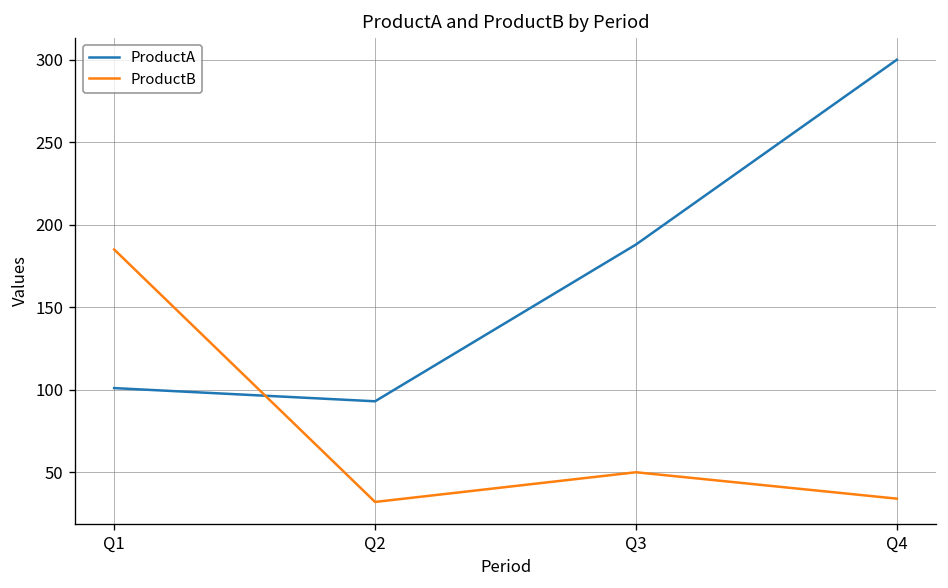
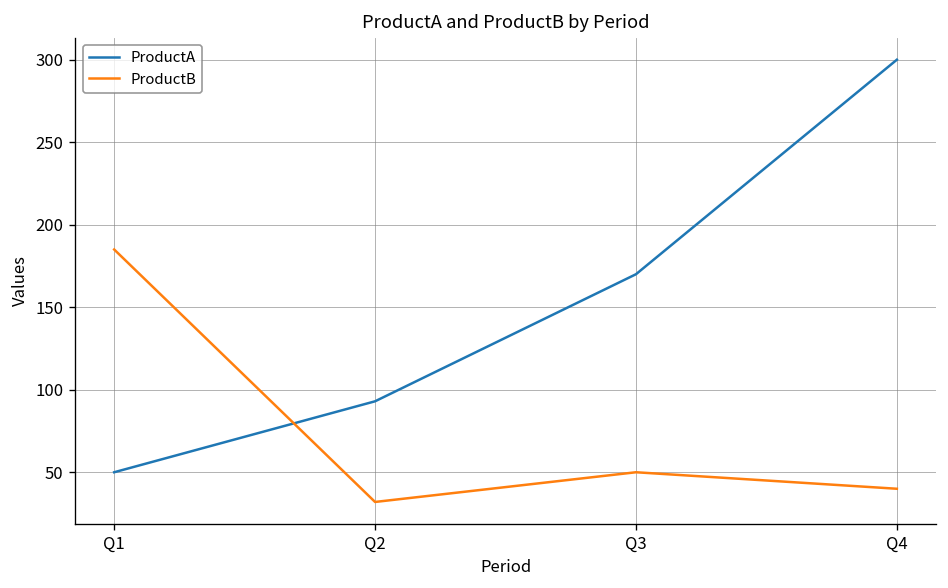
  {
    "ProductA": {
-     "Q1": 101,
+     "Q1": 50,
      "Q2": 93,
-     "Q3": 188,
+     "Q3": 170,
      "Q4": 300
    },
    "ProductB": {
      "Q1": 185,
      "Q2": 32,
      "Q3": 50,
-     "Q4": 34
+     "Q4": 40
    }
  }
